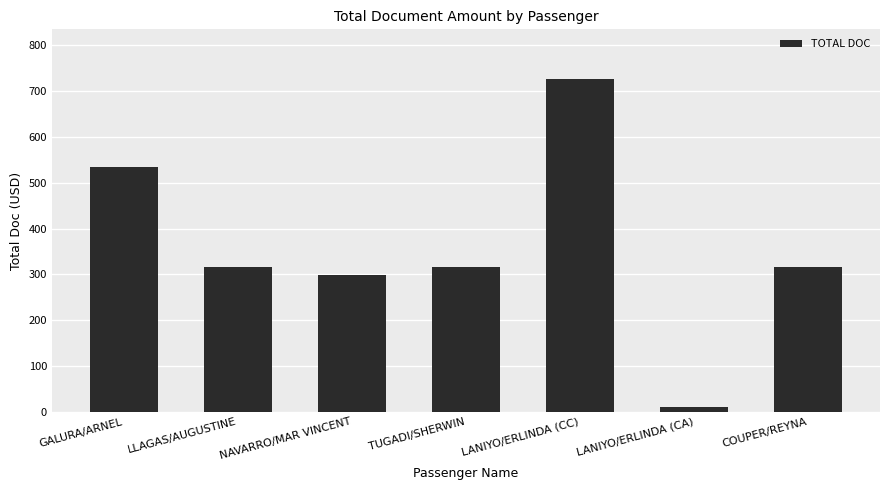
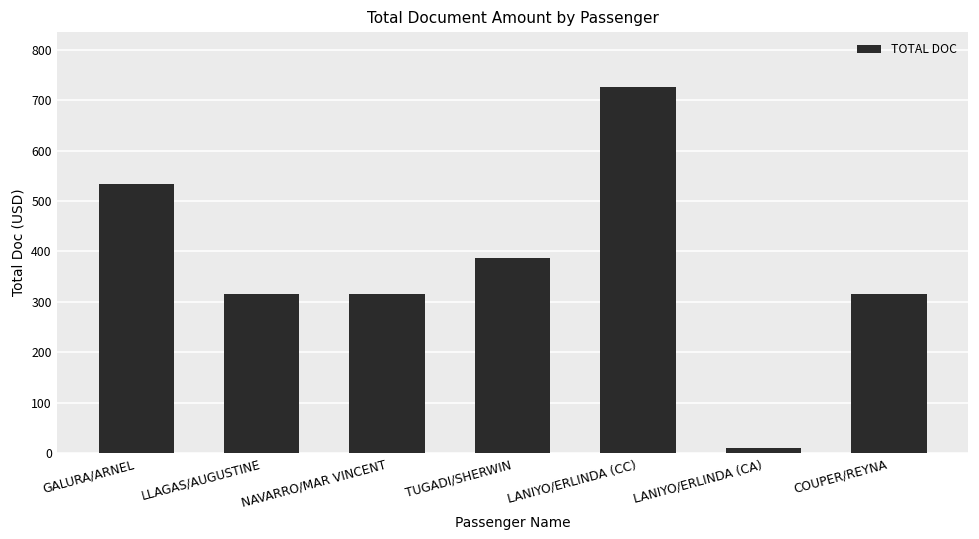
  {
    "GALURA/ARNEL": 530,
    "LLAGAS/AUGUSTINE": 320,
-   "NAVARRO/MAR VINCENT": 300,
-   "TUGADI/SHERWIN": 320,
+   "NAVARRO/MAR VINCENT": 320,
+   "TUGADI/SHERWIN": 390,
    "LANIYO/ERLINDA (CC)": 730,
    "LANIYO/ERLINDA (CA)": 10,
    "COUPER/REYNA": 320
  }
